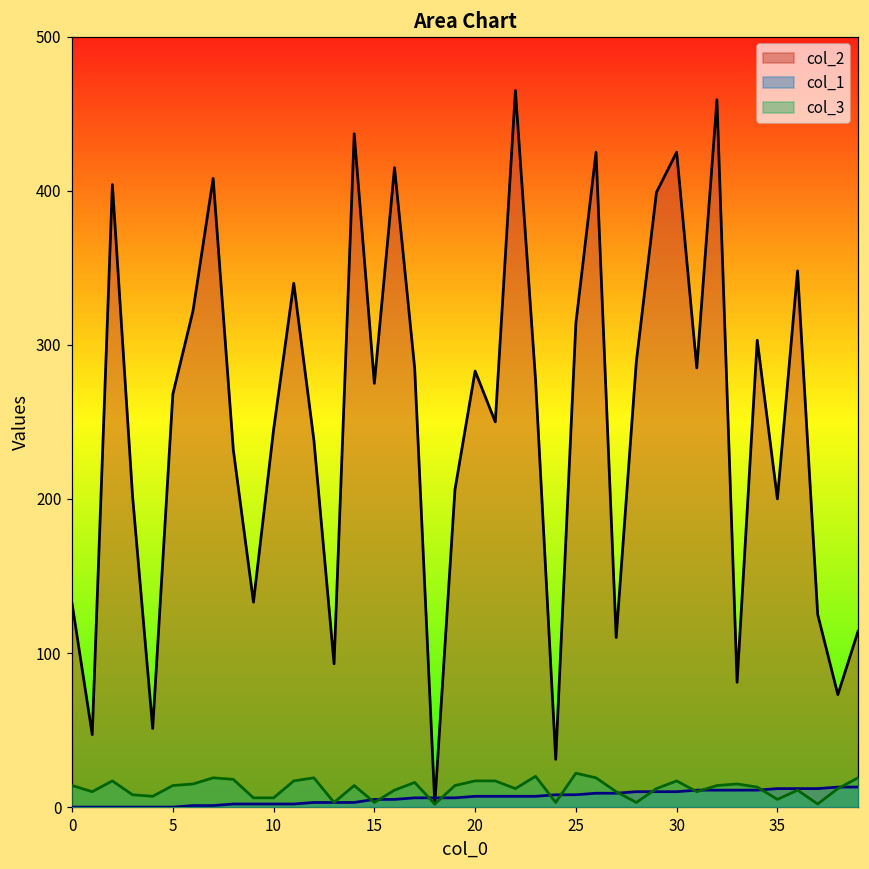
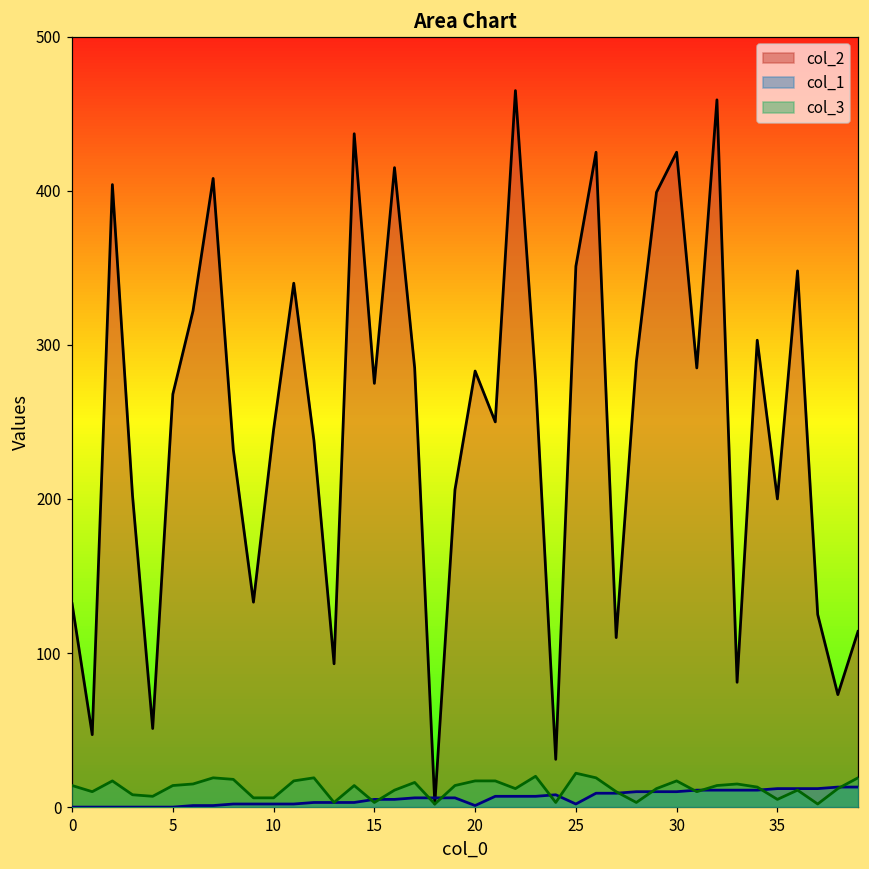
  {
    "col_2": {
      "0": 132,
      "5": 268,
      "10": 245,
      "15": 275,
      "20": 283,
-     "25": 314,
+     "25": 351,
      "30": 425,
      "35": 200
    },
    "col_1": {
      "0": 0,
      "5": 0,
      "10": 2,
      "15": 5,
-     "20": 7,
-     "25": 8,
+     "20": 1,
+     "25": 2,
      "30": 10,
      "35": 12
    },
    "col_3": {
      "0": 14,
      "5": 14,
      "10": 6,
      "15": 3,
      "20": 17,
      "25": 22,
      "30": 17,
      "35": 5
    }
  }
